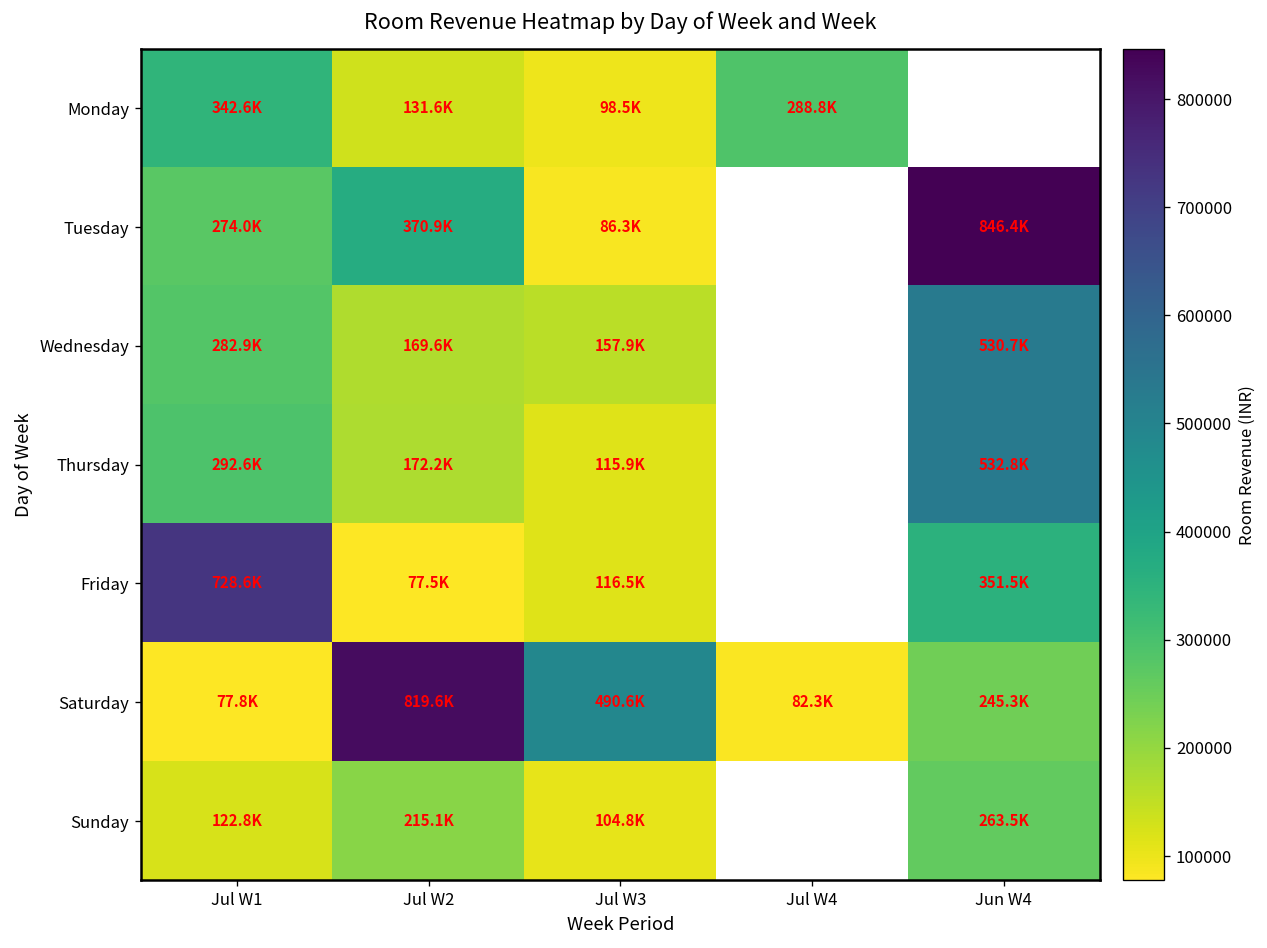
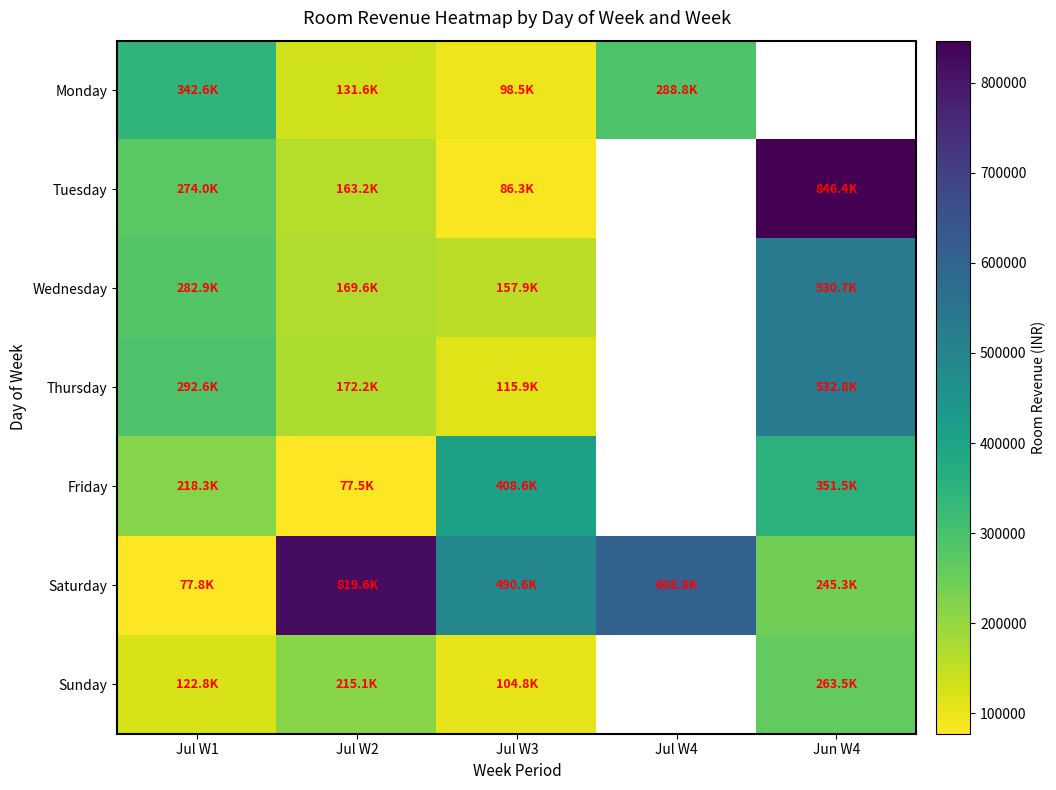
  {
    "Monday": {
      "Jul W1": "342.6K",
      "Jul W2": "131.6K",
      "Jul W3": "98.5K",
      "Jul W4": "288.8K"
    },
    "Tuesday": {
      "Jul W1": "274.0K",
-     "Jul W2": "370.9K",
+     "Jul W2": "163.2K",
      "Jul W3": "86.3K",
      "Jun W4": "846.4K"
    },
    "Wednesday": {
      "Jul W1": "282.9K",
      "Jul W2": "169.6K",
      "Jul W3": "157.9K",
      "Jun W4": "530.7K"
    },
    "Thursday": {
      "Jul W1": "292.6K",
      "Jul W2": "172.2K",
      "Jul W3": "115.9K",
      "Jun W4": "532.8K"
    },
    "Friday": {
-     "Jul W1": "728.6K",
+     "Jul W1": "218.3K",
      "Jul W2": "77.5K",
-     "Jul W3": "116.5K",
+     "Jul W3": "408.6K",
      "Jun W4": "351.5K"
    },
    "Saturday": {
      "Jul W1": "77.8K",
      "Jul W2": "819.6K",
      "Jul W3": "490.6K",
-     "Jul W4": "82.3K",
+     "Jul W4": "608.8K",
      "Jun W4": "245.3K"
    },
    "Sunday": {
      "Jul W1": "122.8K",
      "Jul W2": "215.1K",
      "Jul W3": "104.8K",
      "Jun W4": "263.5K"
    }
  }
